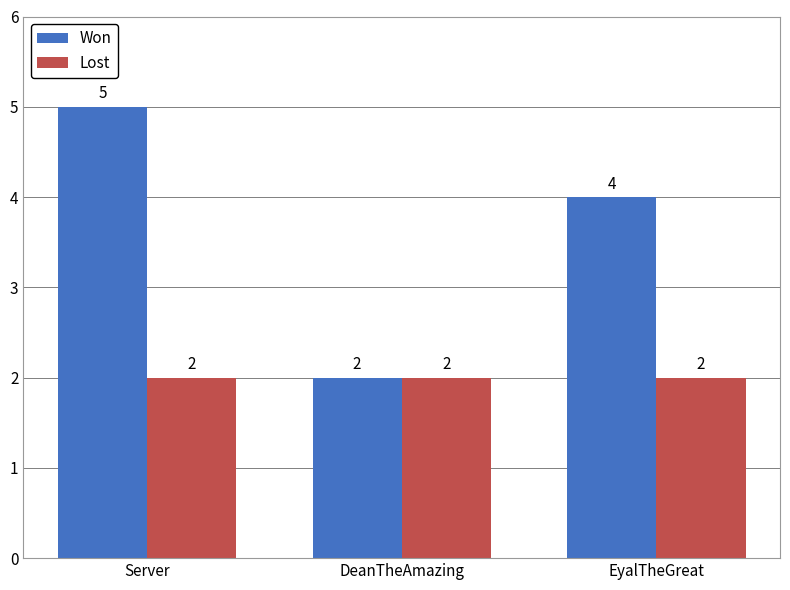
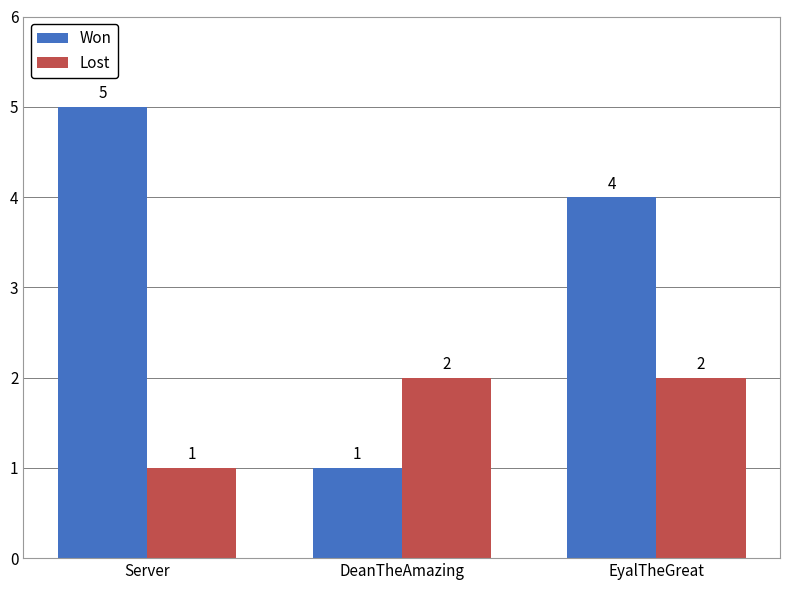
  {
    "Won": {
      "Server": 5,
-     "DeanTheAmazing": 2,
+     "DeanTheAmazing": 1,
      "EyalTheGreat": 4
    },
    "Lost": {
-     "Server": 2,
+     "Server": 1,
      "DeanTheAmazing": 2,
      "EyalTheGreat": 2
    }
  }
